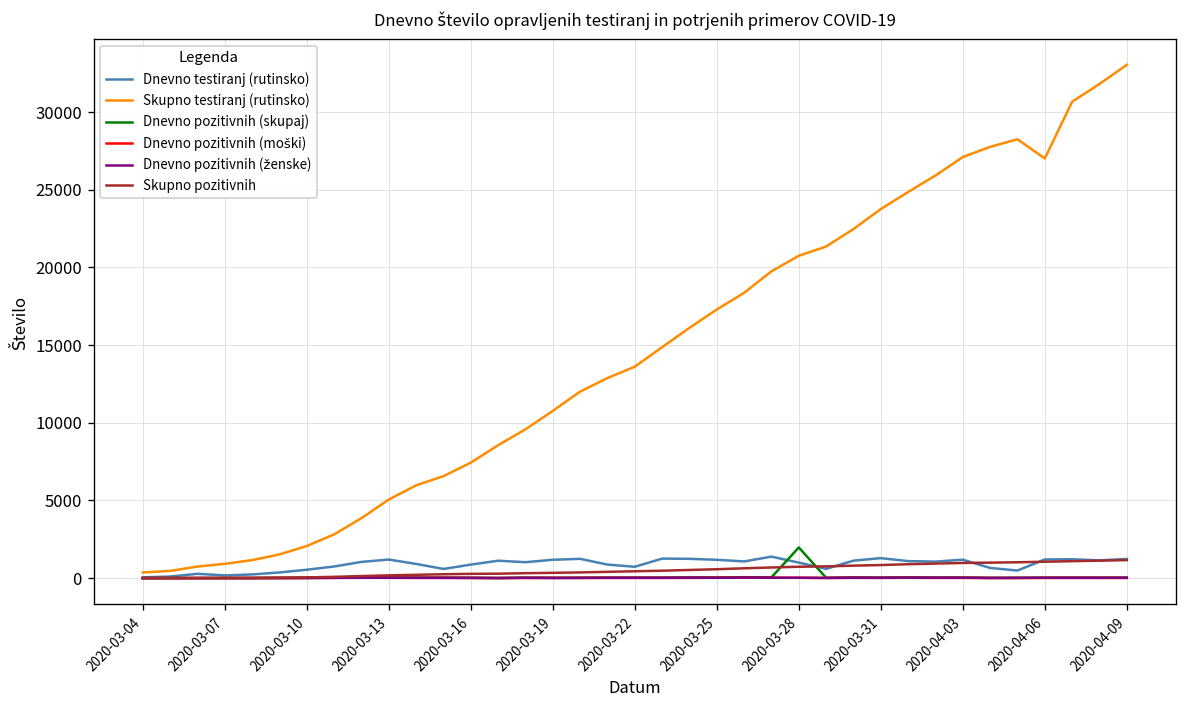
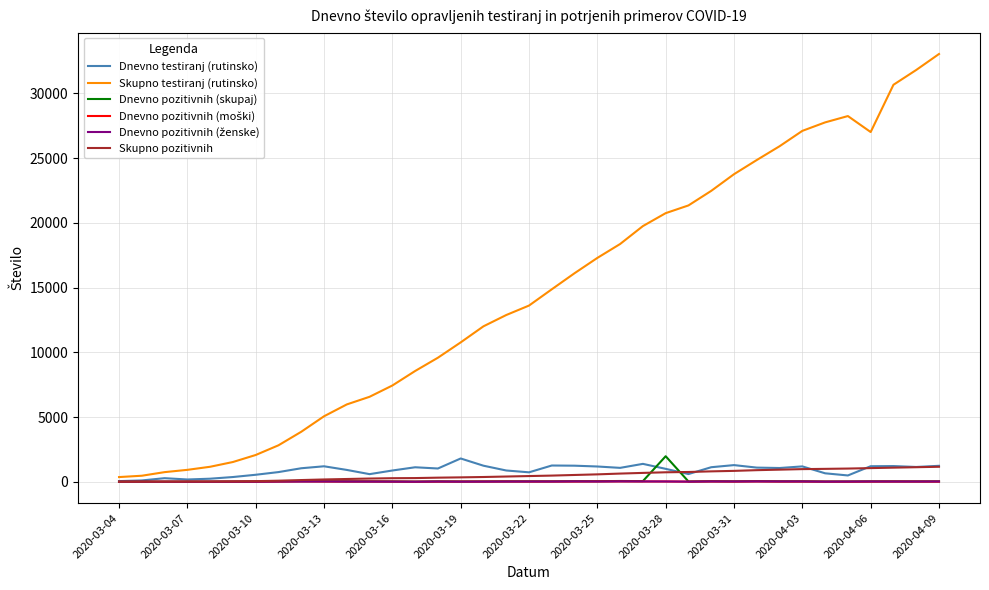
  {
    "Dnevno testiranj (rutinsko)": {
      "2020-03-10": 500,
      "2020-03-13": 1200,
      "2020-03-16": 900,
-     "2020-03-19": 1200,
+     "2020-03-19": 1800,
      "2020-03-22": 700,
      "2020-03-25": 1200,
      "2020-03-28": 1000,
      "2020-03-31": 1300,
      "2020-04-03": 1200
    },
    "Skupno testiranj (rutinsko)": {
      "2020-03-04": 400,
      "2020-03-07": 900,
      "2020-03-10": 2100,
      "2020-03-13": 5100,
      "2020-03-16": 7400,
      "2020-03-19": 10800,
      "2020-03-22": 13600,
      "2020-03-25": 17300,
      "2020-03-28": 20800,
      "2020-03-31": 23800,
      "2020-04-03": 27100,
      "2020-04-06": 27000,
      "2020-04-09": 33000
    },
    "Dnevno pozitivnih (skupaj)": {
      "2020-03-28": 2000
    },
    "Skupno pozitivnih": {
      "2020-03-16": 300,
      "2020-03-19": 300,
      "2020-03-22": 400,
      "2020-03-25": 600,
      "2020-03-28": 700,
      "2020-03-31": 800,
      "2020-04-03": 1000
    }
  }
